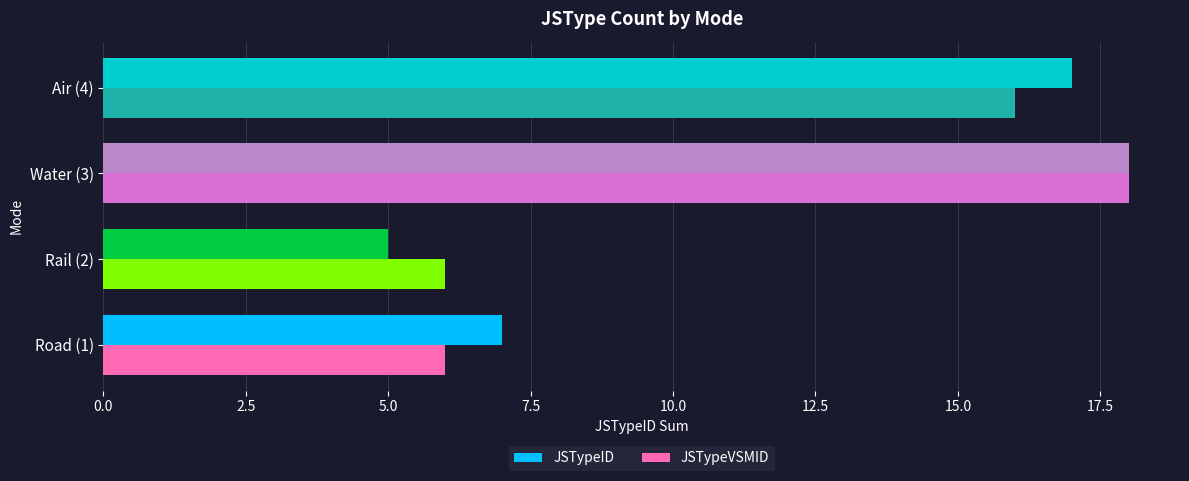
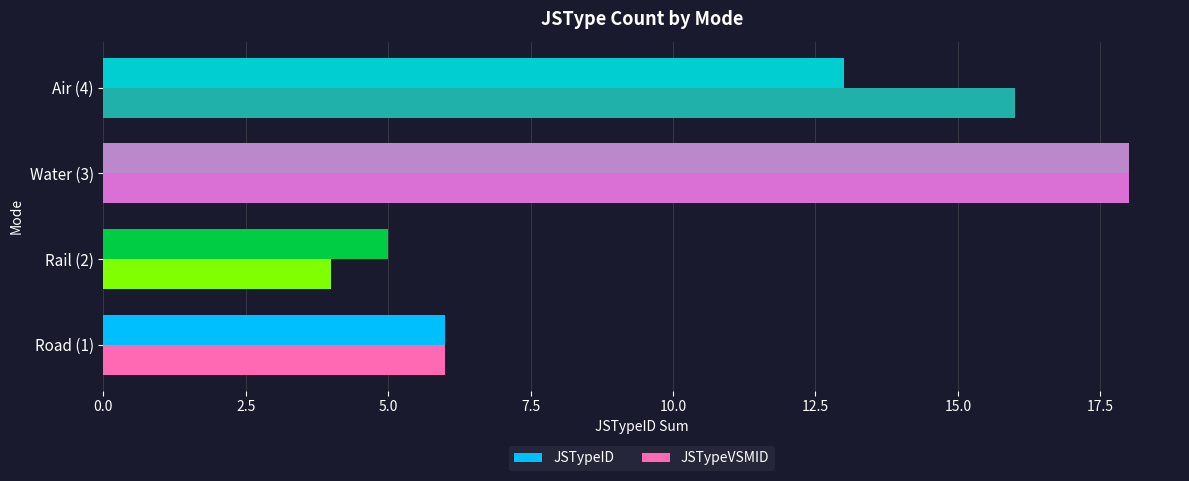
  {
    "JSTypeID": {
-     "Air (4)": 17,
+     "Air (4)": 13,
      "Water (3)": 18,
      "Rail (2)": 5,
-     "Road (1)": 7
+     "Road (1)": 6
    },
    "JSTypeVSMID": {
      "Air (4)": 16,
      "Water (3)": 18,
-     "Rail (2)": 6,
+     "Rail (2)": 4,
      "Road (1)": 6
    }
  }
